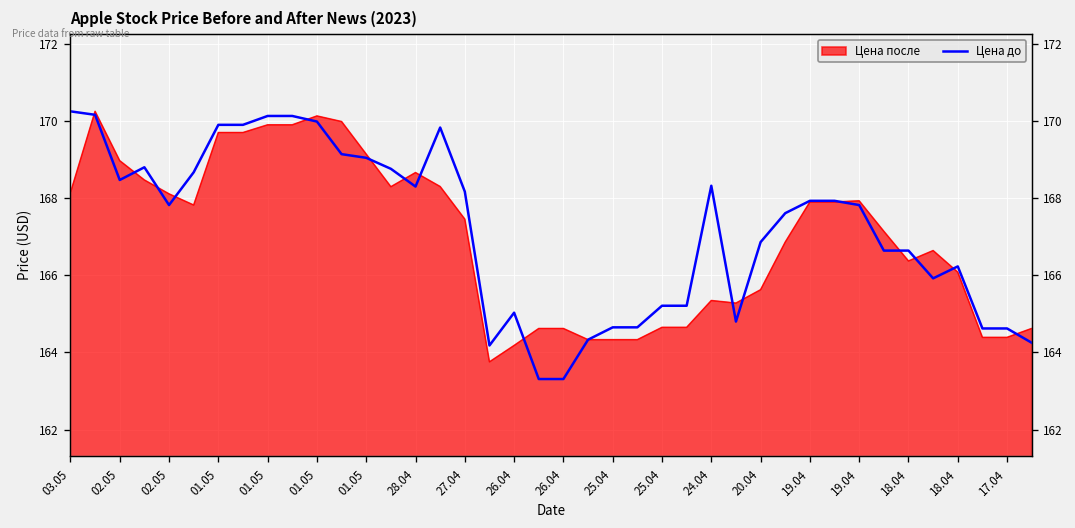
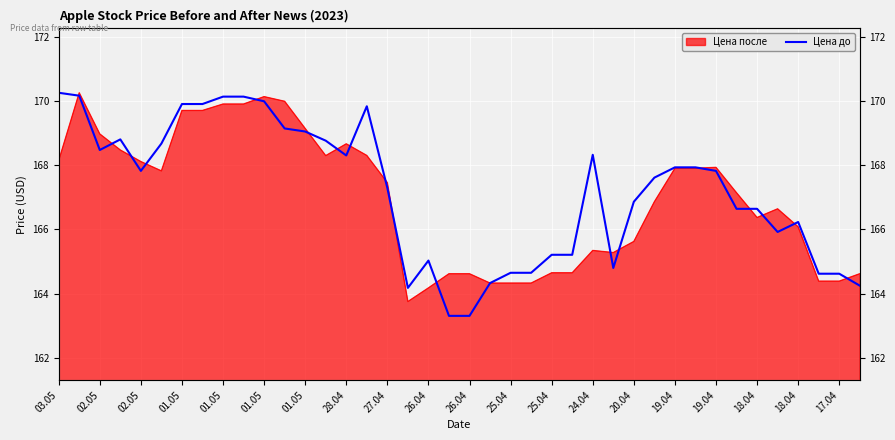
  {
    "Цена после": {
      "27.04": 167.5,
      "24.04": 165.3
    },
    "Цена до": {
-     "27.04": 168.2,
+     "27.04": 167.3,
      "24.04": 168.3
    }
  }
